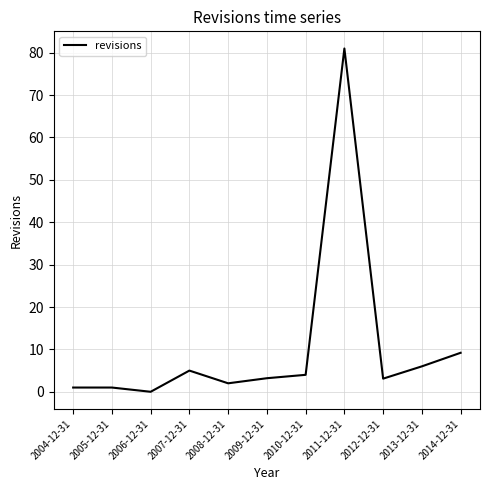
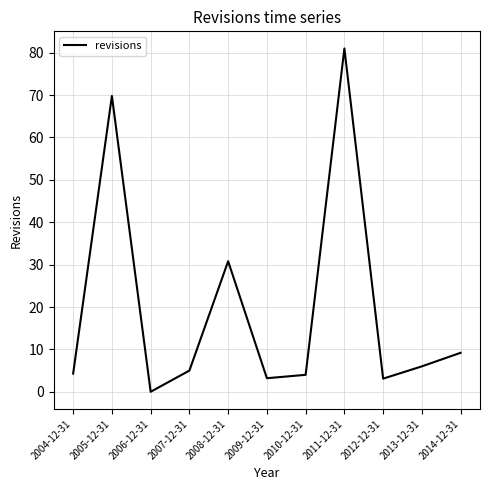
  {
-   "2004-12-31": 1,
-   "2005-12-31": 1,
+   "2004-12-31": 4,
+   "2005-12-31": 70,
    "2006-12-31": 0,
    "2007-12-31": 5,
-   "2008-12-31": 2,
+   "2008-12-31": 31,
    "2009-12-31": 3,
    "2010-12-31": 4,
    "2011-12-31": 81,
    "2012-12-31": 3,
    "2013-12-31": 6,
    "2014-12-31": 9
  }
